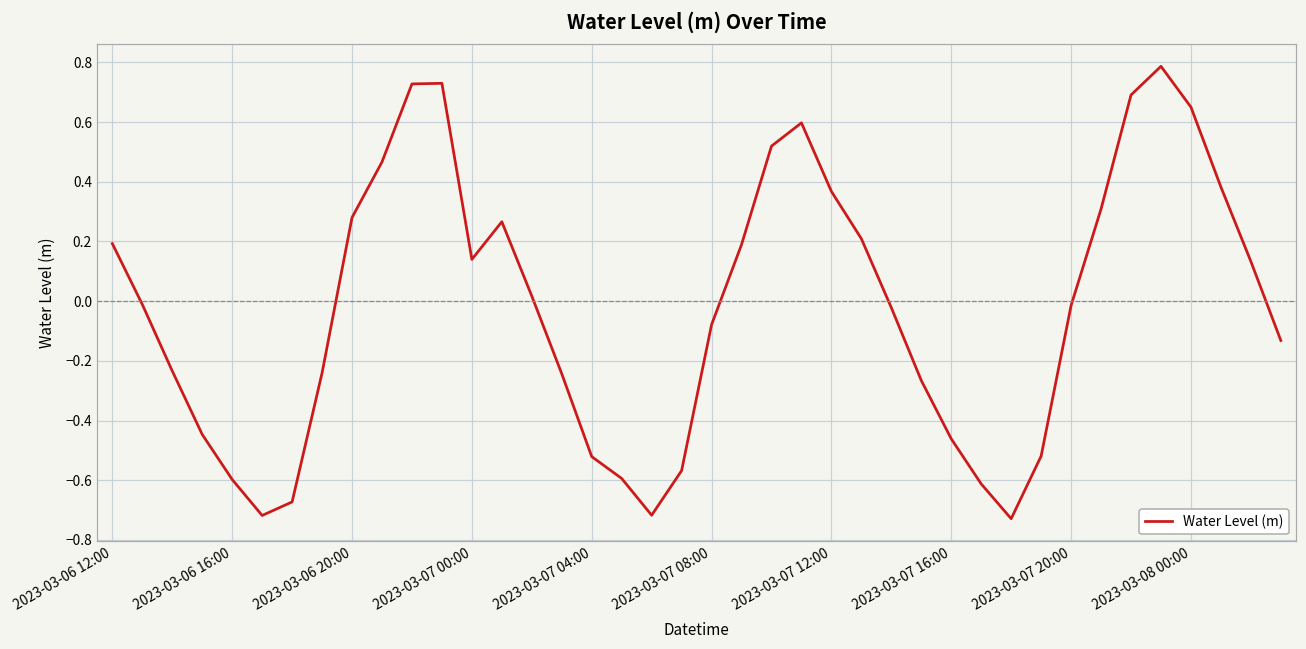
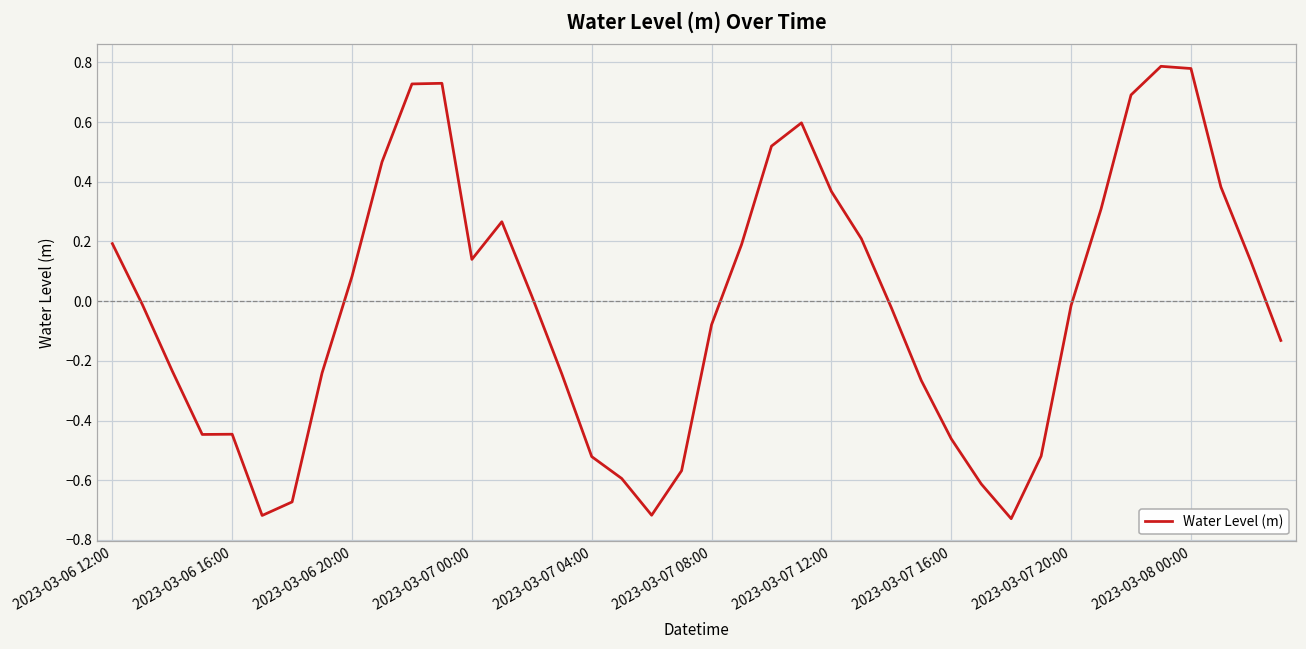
  {
    "2023-03-06 12:00": 0.19,
-   "2023-03-06 16:00": -0.60,
-   "2023-03-06 20:00": 0.28,
+   "2023-03-06 16:00": -0.45,
+   "2023-03-06 20:00": 0.08,
    "2023-03-07 00:00": 0.14,
    "2023-03-07 04:00": -0.52,
    "2023-03-07 08:00": -0.08,
    "2023-03-07 12:00": 0.37,
    "2023-03-07 16:00": -0.46,
    "2023-03-07 20:00": -0.01,
-   "2023-03-08 00:00": 0.65
+   "2023-03-08 00:00": 0.78
  }
